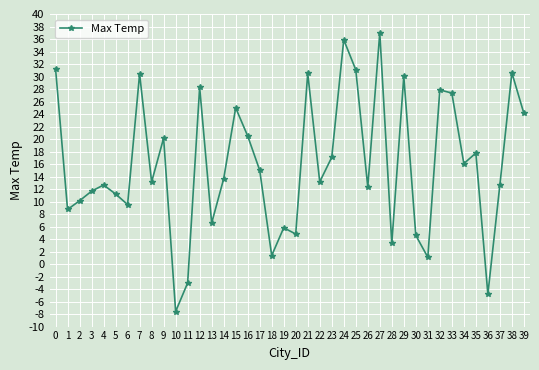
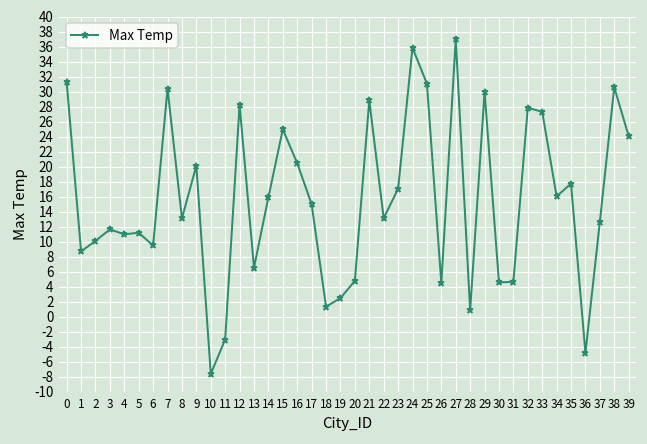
  {
    "0": 31,
    "1": 9,
    "2": 10,
    "3": 12,
-   "4": 13,
+   "4": 11,
    "5": 11,
    "6": 10,
    "7": 30,
    "8": 13,
    "9": 20,
    "10": -8,
    "11": -3,
    "12": 28,
    "13": 7,
-   "14": 14,
+   "14": 16,
    "15": 25,
    "16": 20,
    "17": 15,
    "18": 1,
-   "19": 6,
+   "19": 3,
    "20": 5,
-   "21": 31,
+   "21": 29,
    "22": 13,
    "23": 17,
    "24": 36,
    "25": 31,
-   "26": 12,
+   "26": 4,
    "27": 37,
-   "28": 3,
+   "28": 1,
    "29": 30,
    "30": 5,
-   "31": 1,
+   "31": 5,
    "32": 28,
    "33": 27,
    "34": 16,
    "35": 18,
    "36": -5,
    "37": 13,
    "38": 31,
    "39": 24
  }
